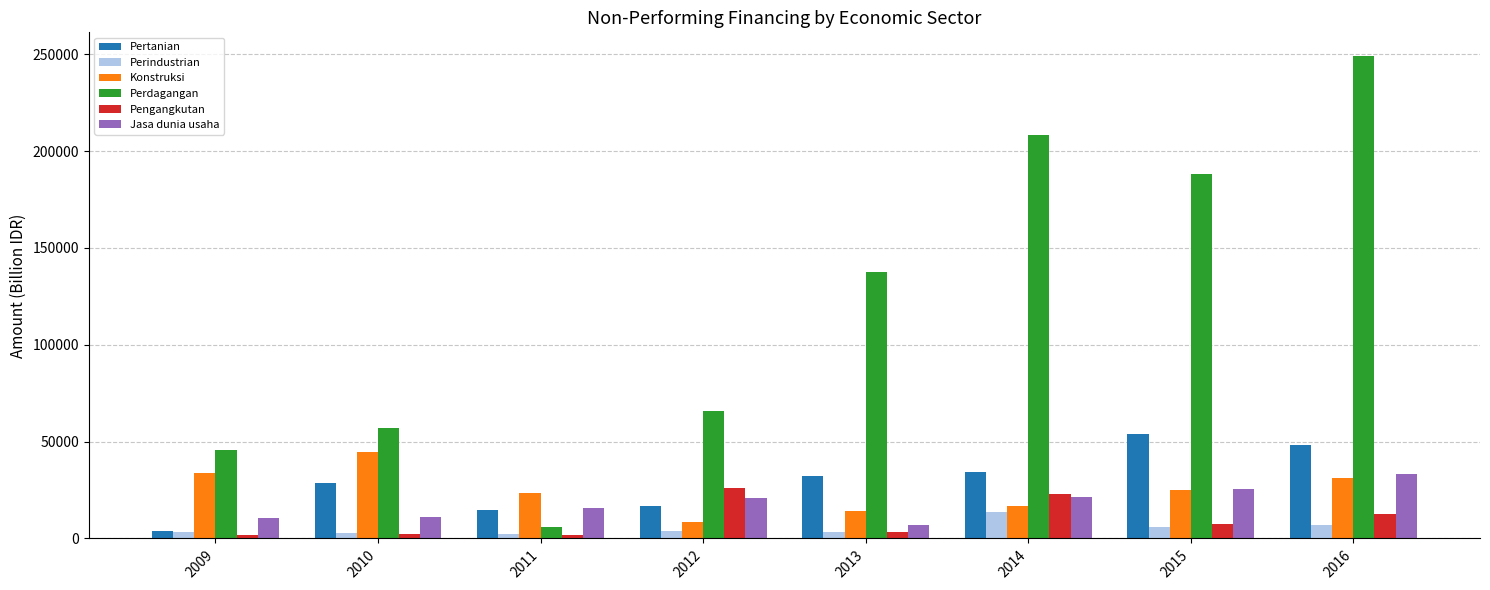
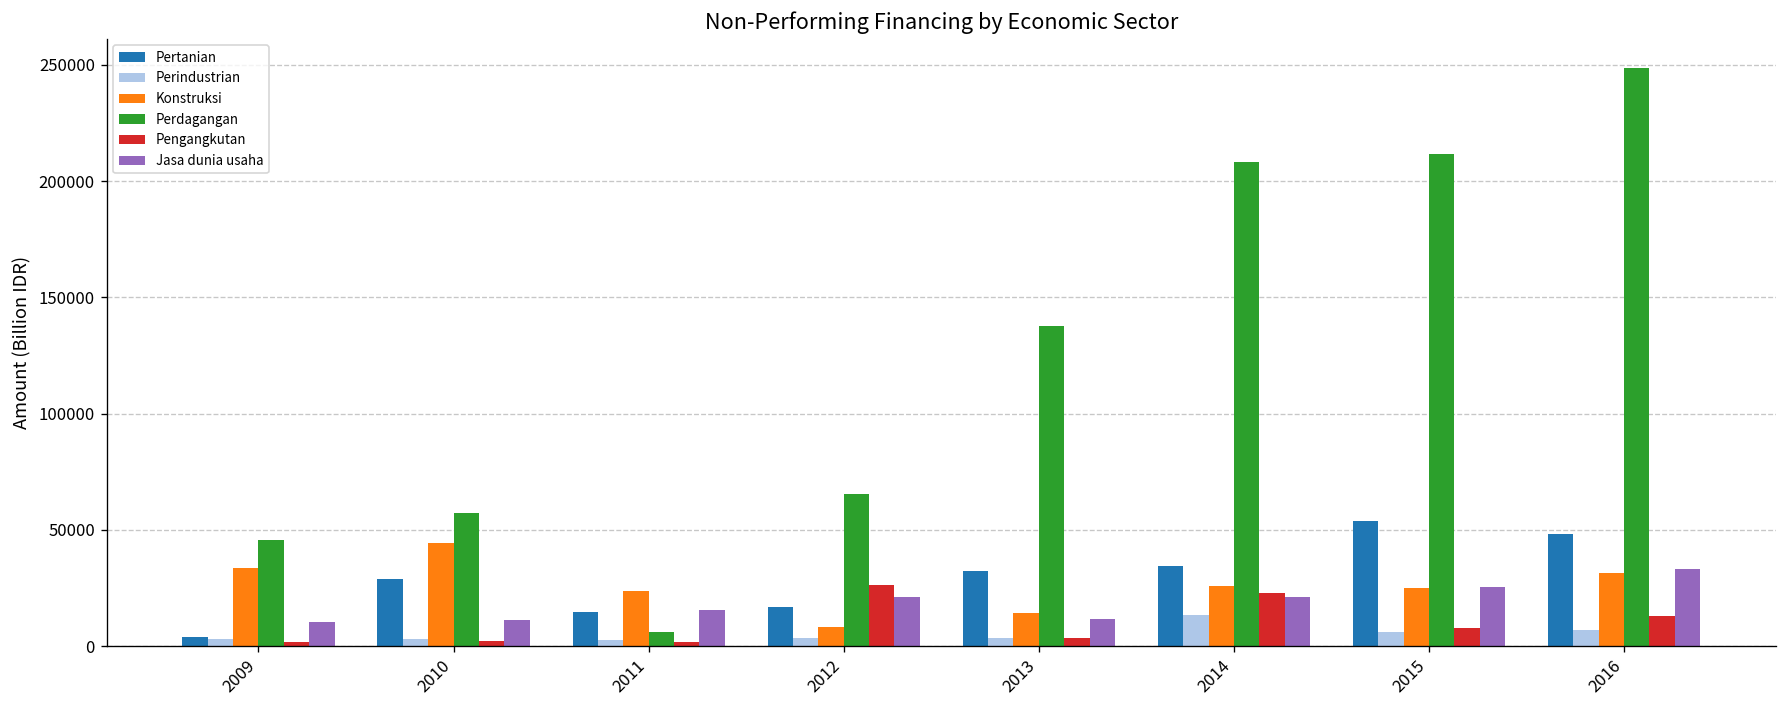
  {
    "Pertanian": {
      "2009": 4000,
      "2010": 29000,
      "2011": 14000,
      "2012": 17000,
      "2013": 32000,
      "2014": 34000,
      "2015": 54000,
      "2016": 48000
    },
    "Perindustrian": {
      "2009": 3000,
      "2010": 3000,
      "2011": 3000,
      "2012": 4000,
      "2013": 3000,
      "2014": 14000,
      "2015": 6000,
      "2016": 7000
    },
    "Konstruksi": {
      "2009": 34000,
      "2010": 45000,
      "2011": 24000,
      "2012": 8000,
      "2013": 14000,
-     "2014": 17000,
+     "2014": 26000,
      "2015": 25000,
      "2016": 31000
    },
    "Perdagangan": {
      "2009": 46000,
      "2010": 57000,
      "2011": 6000,
      "2012": 66000,
      "2013": 138000,
      "2014": 208000,
-     "2015": 188000,
+     "2015": 212000,
      "2016": 249000
    },
    "Pengangkutan": {
      "2009": 2000,
      "2010": 2000,
      "2011": 2000,
      "2012": 26000,
      "2013": 3000,
      "2014": 23000,
      "2015": 8000,
      "2016": 13000
    },
    "Jasa dunia usaha": {
      "2009": 10000,
      "2010": 11000,
      "2011": 16000,
      "2012": 21000,
-     "2013": 7000,
+     "2013": 12000,
      "2014": 21000,
      "2015": 25000,
      "2016": 33000
    }
  }
